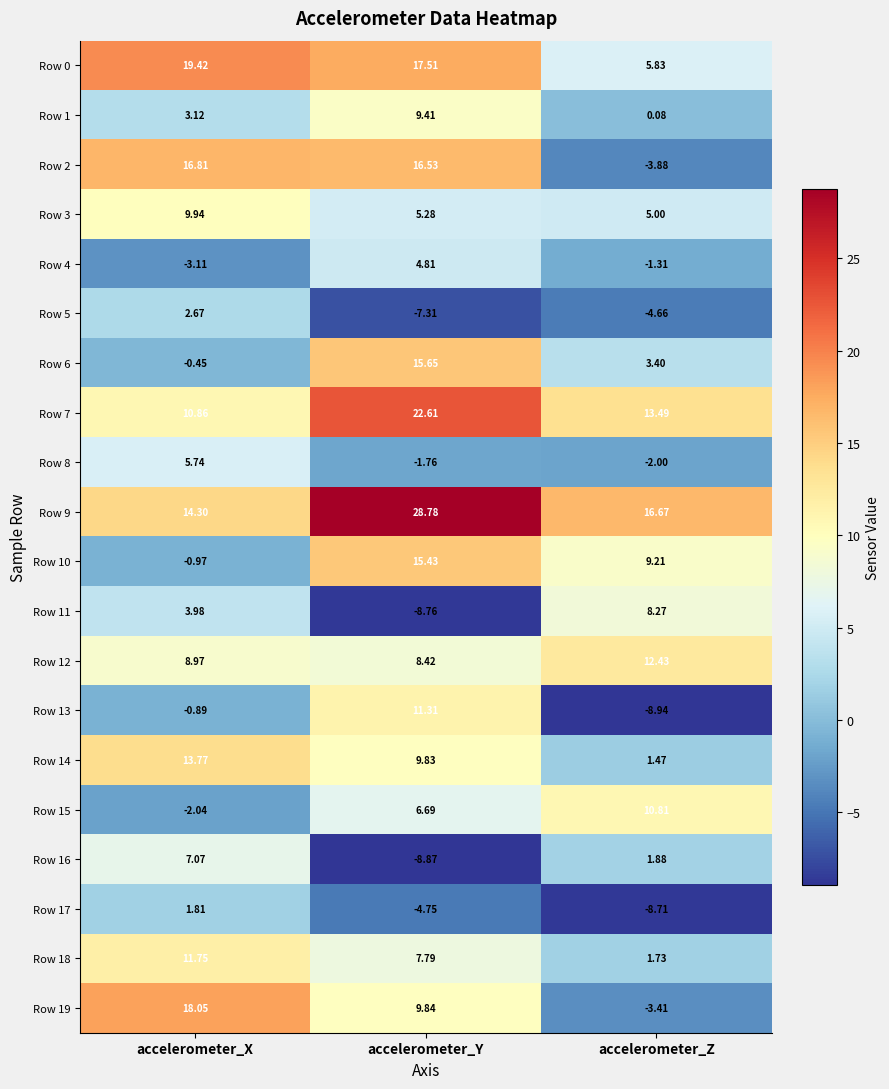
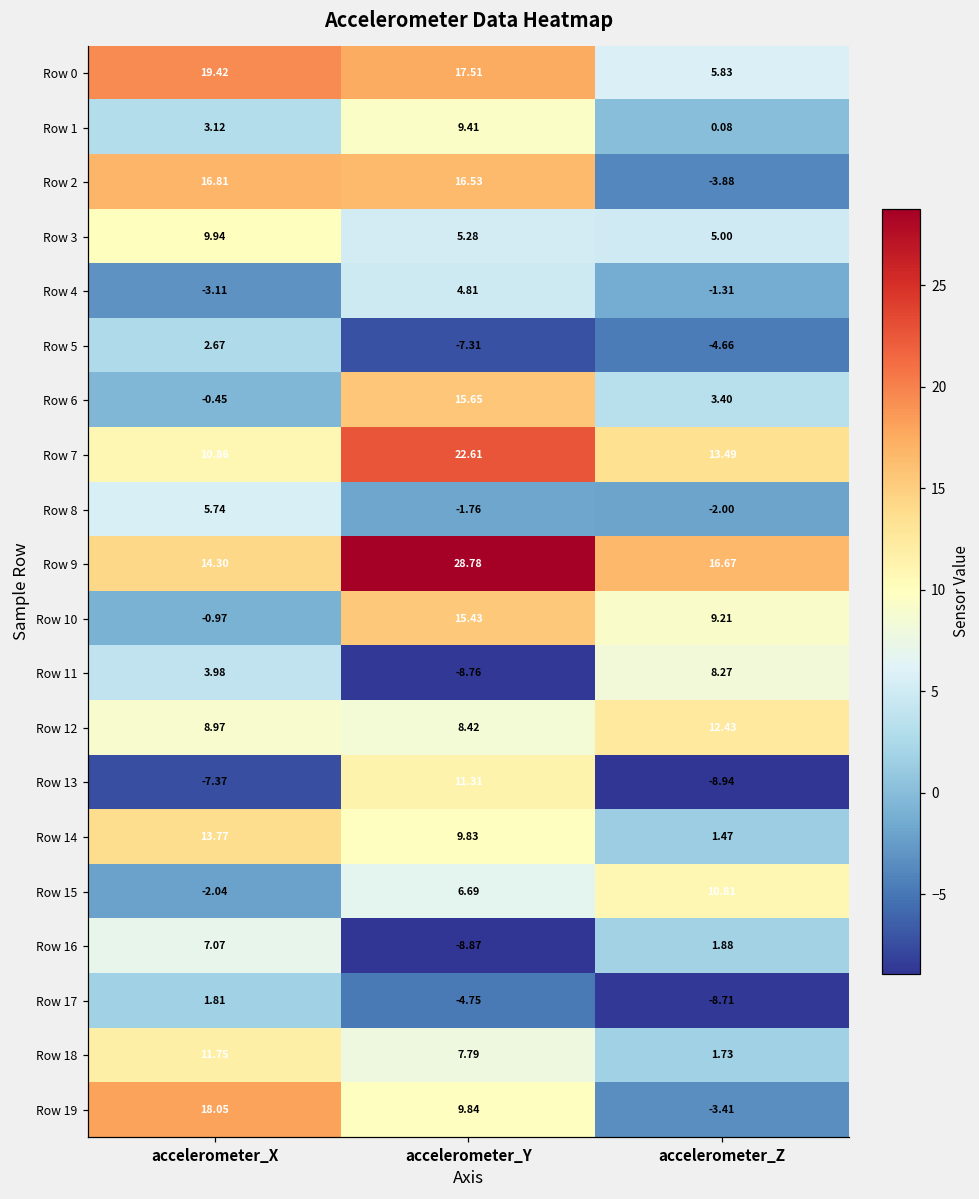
  {
    "Row 0": {
      "accelerometer_X": 19.42,
      "accelerometer_Y": 17.51,
      "accelerometer_Z": 5.83
    },
    "Row 1": {
      "accelerometer_X": 3.12,
      "accelerometer_Y": 9.41,
      "accelerometer_Z": 0.08
    },
    "Row 2": {
      "accelerometer_X": 16.81,
      "accelerometer_Y": 16.53,
      "accelerometer_Z": -3.88
    },
    "Row 3": {
      "accelerometer_X": 9.94,
      "accelerometer_Y": 5.28,
      "accelerometer_Z": 5.00
    },
    "Row 4": {
      "accelerometer_X": -3.11,
      "accelerometer_Y": 4.81,
      "accelerometer_Z": -1.31
    },
    "Row 5": {
      "accelerometer_X": 2.67,
      "accelerometer_Y": -7.31,
      "accelerometer_Z": -4.66
    },
    "Row 6": {
      "accelerometer_X": -0.45,
      "accelerometer_Y": 15.65,
      "accelerometer_Z": 3.40
    },
    "Row 7": {
      "accelerometer_X": 10.86,
      "accelerometer_Y": 22.61,
      "accelerometer_Z": 13.49
    },
    "Row 8": {
      "accelerometer_X": 5.74,
      "accelerometer_Y": -1.76,
      "accelerometer_Z": -2.00
    },
    "Row 9": {
      "accelerometer_X": 14.30,
      "accelerometer_Y": 28.78,
      "accelerometer_Z": 16.67
    },
    "Row 10": {
      "accelerometer_X": -0.97,
      "accelerometer_Y": 15.43,
      "accelerometer_Z": 9.21
    },
    "Row 11": {
      "accelerometer_X": 3.98,
      "accelerometer_Y": -8.76,
      "accelerometer_Z": 8.27
    },
    "Row 12": {
      "accelerometer_X": 8.97,
      "accelerometer_Y": 8.42,
      "accelerometer_Z": 12.43
    },
    "Row 13": {
-     "accelerometer_X": -0.89,
+     "accelerometer_X": -7.37,
      "accelerometer_Y": 11.31,
      "accelerometer_Z": -8.94
    },
    "Row 14": {
      "accelerometer_X": 13.77,
      "accelerometer_Y": 9.83,
      "accelerometer_Z": 1.47
    },
    "Row 15": {
      "accelerometer_X": -2.04,
      "accelerometer_Y": 6.69,
      "accelerometer_Z": 10.81
    },
    "Row 16": {
      "accelerometer_X": 7.07,
      "accelerometer_Y": -8.87,
      "accelerometer_Z": 1.88
    },
    "Row 17": {
      "accelerometer_X": 1.81,
      "accelerometer_Y": -4.75,
      "accelerometer_Z": -8.71
    },
    "Row 18": {
      "accelerometer_X": 11.75,
      "accelerometer_Y": 7.79,
      "accelerometer_Z": 1.73
    },
    "Row 19": {
      "accelerometer_X": 18.05,
      "accelerometer_Y": 9.84,
      "accelerometer_Z": -3.41
    }
  }
